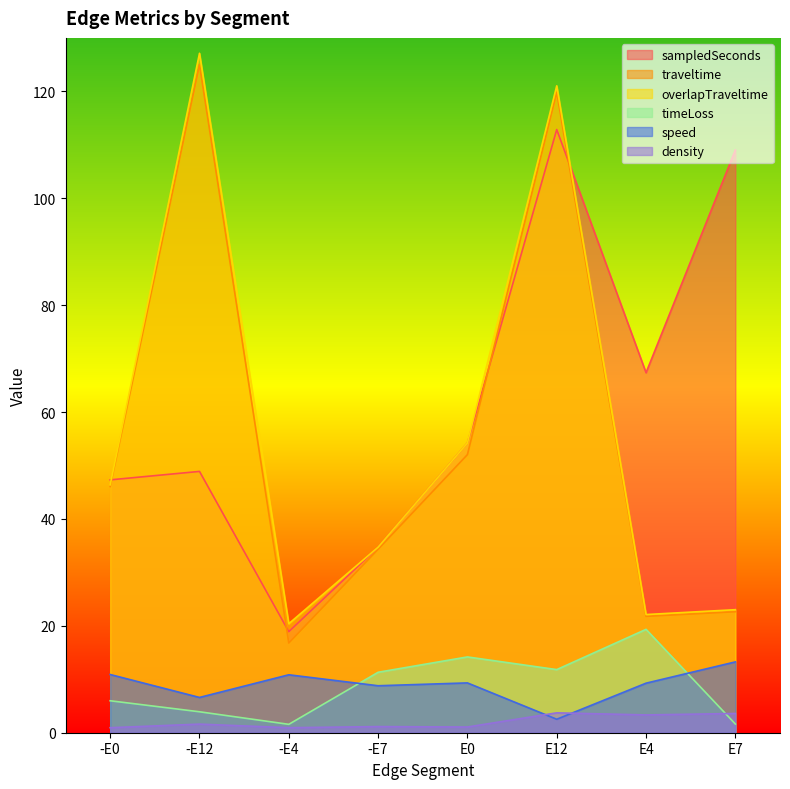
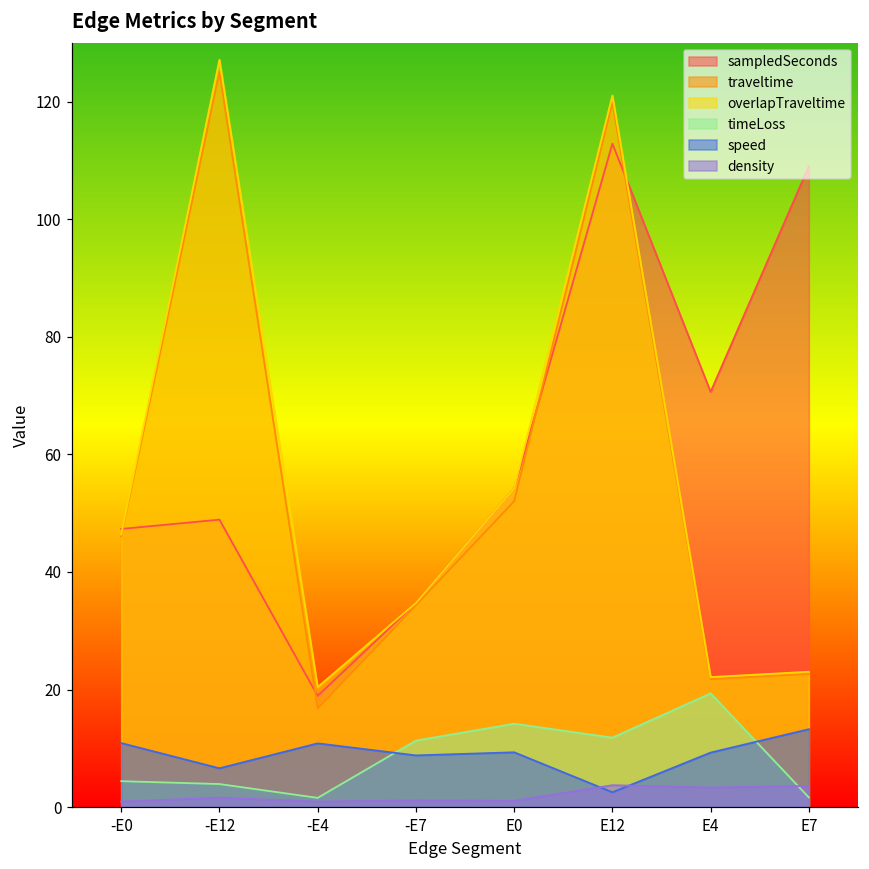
  {
    "sampledSeconds": {
      "-E0": 47,
      "-E12": 49,
      "-E4": 19,
      "E12": 113,
-     "E4": 67
+     "E4": 71
    },
    "traveltime": {
      "-E12": 125,
      "-E4": 17,
      "E0": 52,
      "E12": 120
    },
    "overlapTraveltime": {
      "-E12": 127,
      "-E4": 20,
      "E12": 121
    },
    "timeLoss": {
-     "-E0": 6,
+     "-E0": 4,
      "-E12": 4,
      "-E4": 2,
      "-E7": 11,
      "E0": 14,
      "E12": 12,
      "E4": 19,
      "E7": 2
    },
    "speed": {
      "-E0": 11,
      "-E12": 7,
      "-E4": 11,
      "-E7": 9,
      "E0": 9,
      "E12": 3,
      "E4": 9,
      "E7": 13
    },
    "density": {
      "-E0": 1,
      "-E12": 2,
      "-E4": 1,
      "-E7": 1,
      "E0": 1,
      "E12": 4,
      "E4": 3,
      "E7": 4
    }
  }
